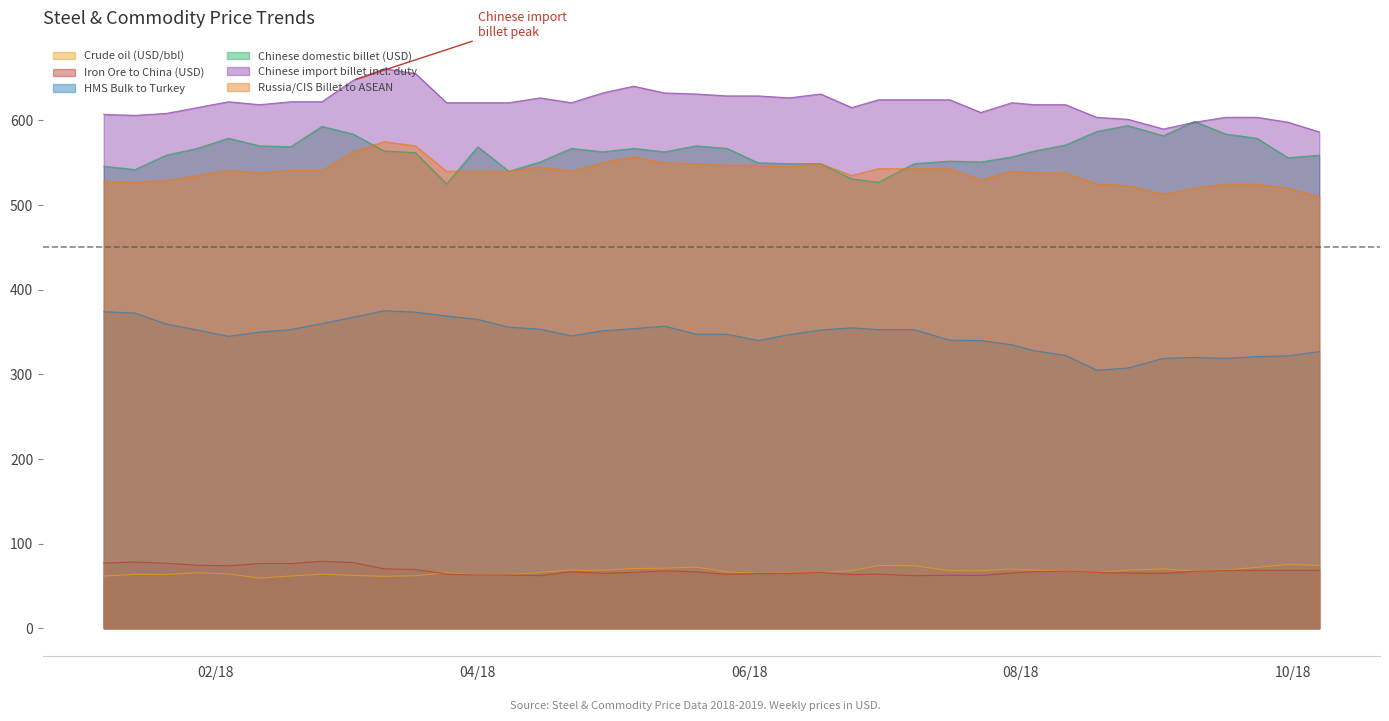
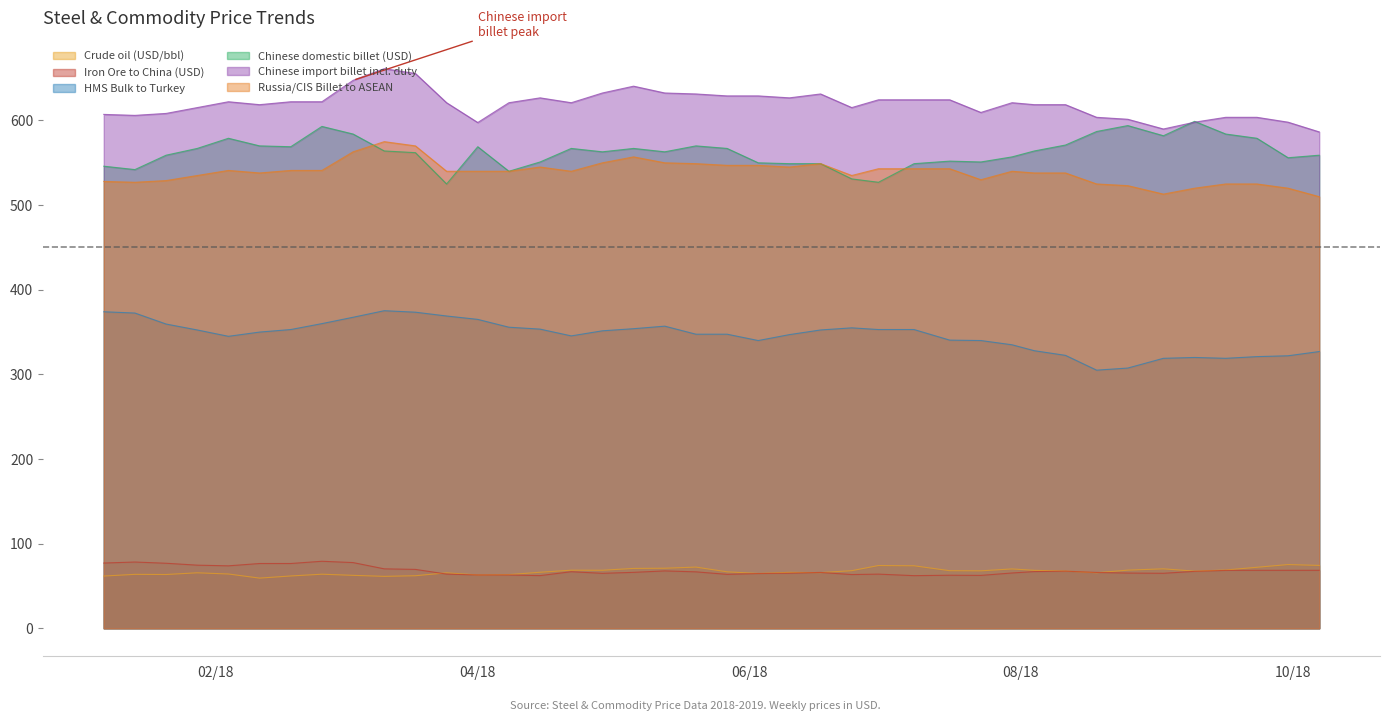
  {
    "HMS Bulk to Turkey": {
      "04/18": 370
    },
    "Chinese domestic billet (USD)": {
      "04/18": 570
    },
    "Chinese import billet incl. duty": {
-     "04/18": 620
+     "04/18": 600
    }
  }
